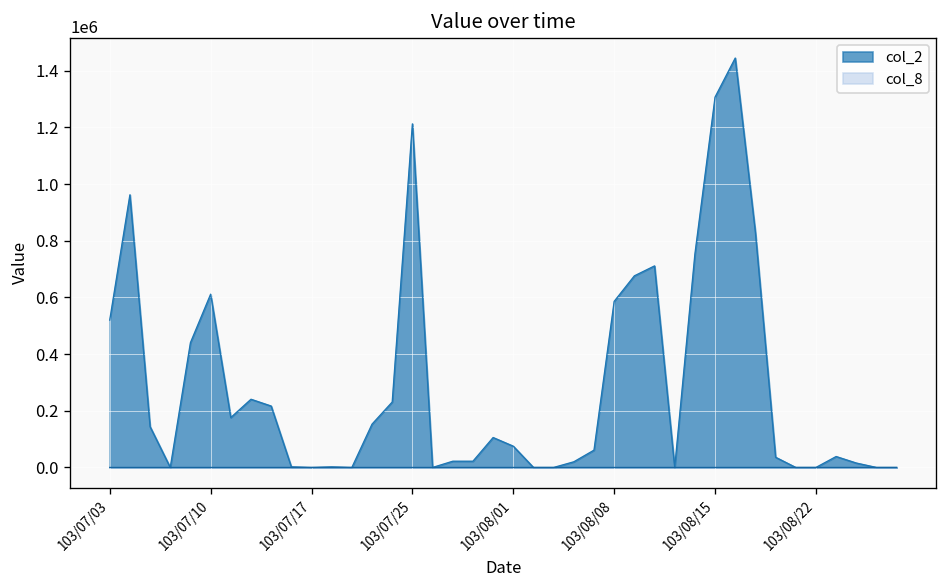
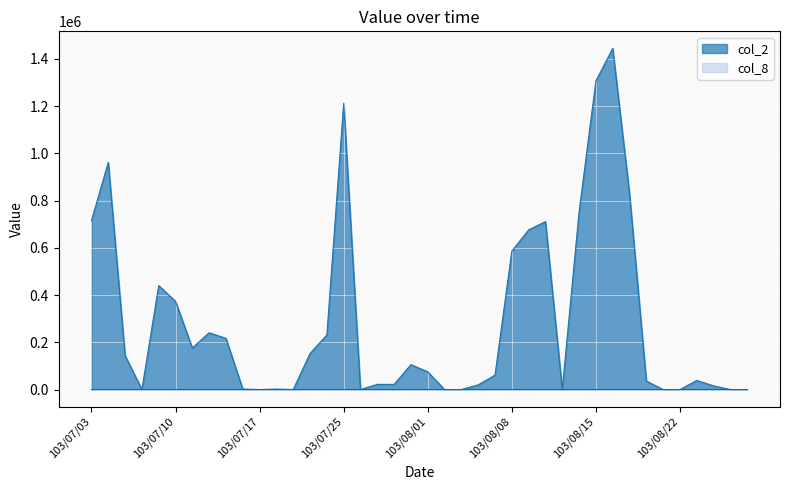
  {
    "col_2": {
-     "103/07/03": 520000,
-     "103/07/10": 610000,
+     "103/07/03": 720000,
+     "103/07/10": 370000,
      "103/07/25": 1210000,
      "103/08/01": 80000,
      "103/08/08": 590000,
      "103/08/15": 1310000
    },
    "col_8": {
      "103/07/03": 0,
      "103/07/10": 0,
      "103/07/25": 0,
      "103/08/01": 0,
      "103/08/08": 0,
      "103/08/15": 0
    }
  }
